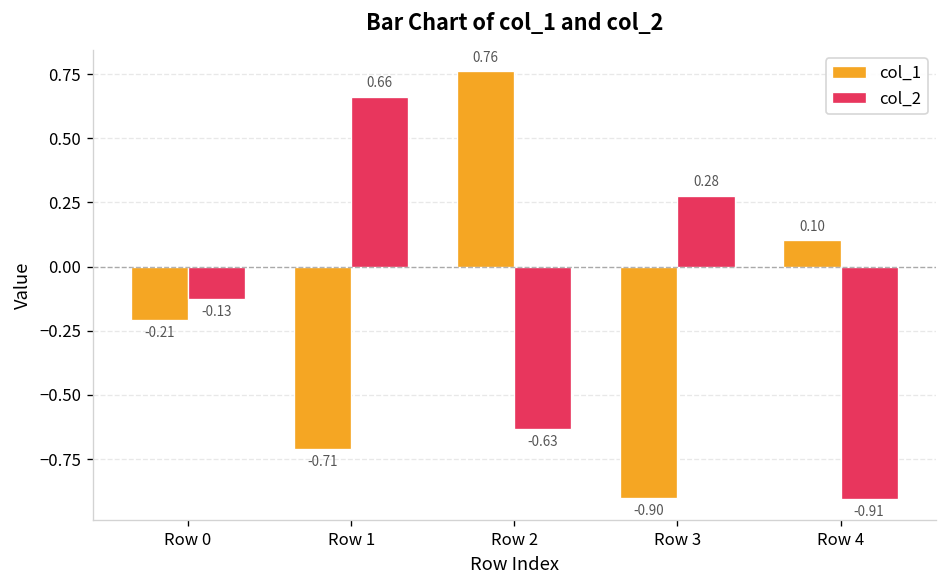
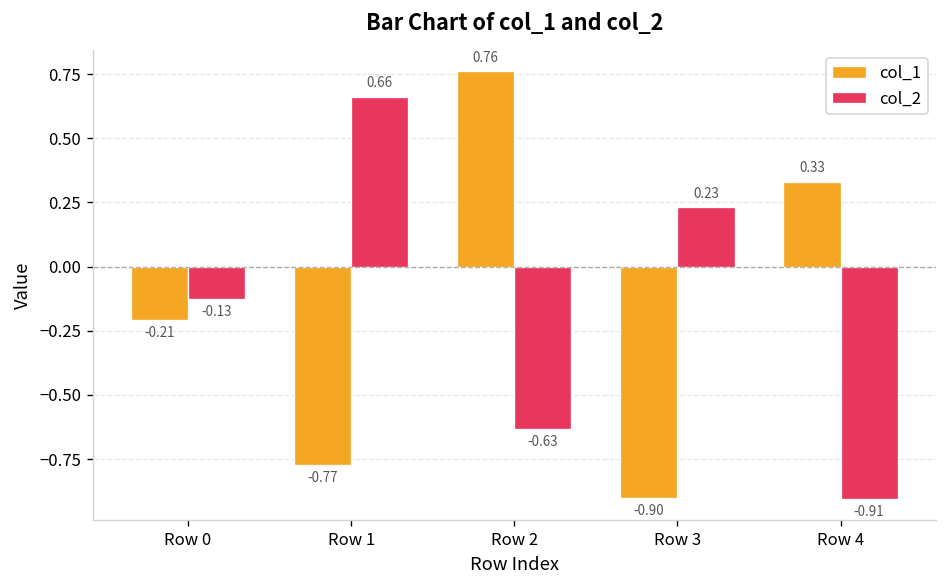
  {
    "col_1": {
      "Row 0": -0.21,
-     "Row 1": -0.71,
+     "Row 1": -0.77,
      "Row 2": 0.76,
      "Row 3": -0.90,
-     "Row 4": 0.10
+     "Row 4": 0.33
    },
    "col_2": {
      "Row 0": -0.13,
      "Row 1": 0.66,
      "Row 2": -0.63,
-     "Row 3": 0.28,
+     "Row 3": 0.23,
      "Row 4": -0.91
    }
  }
